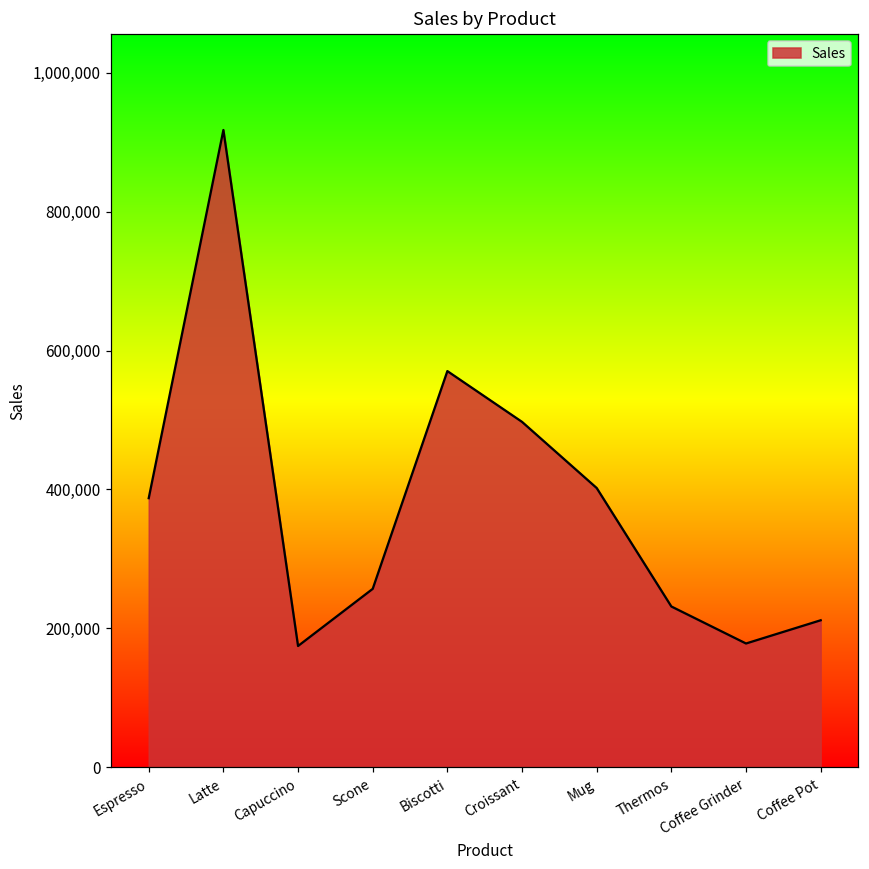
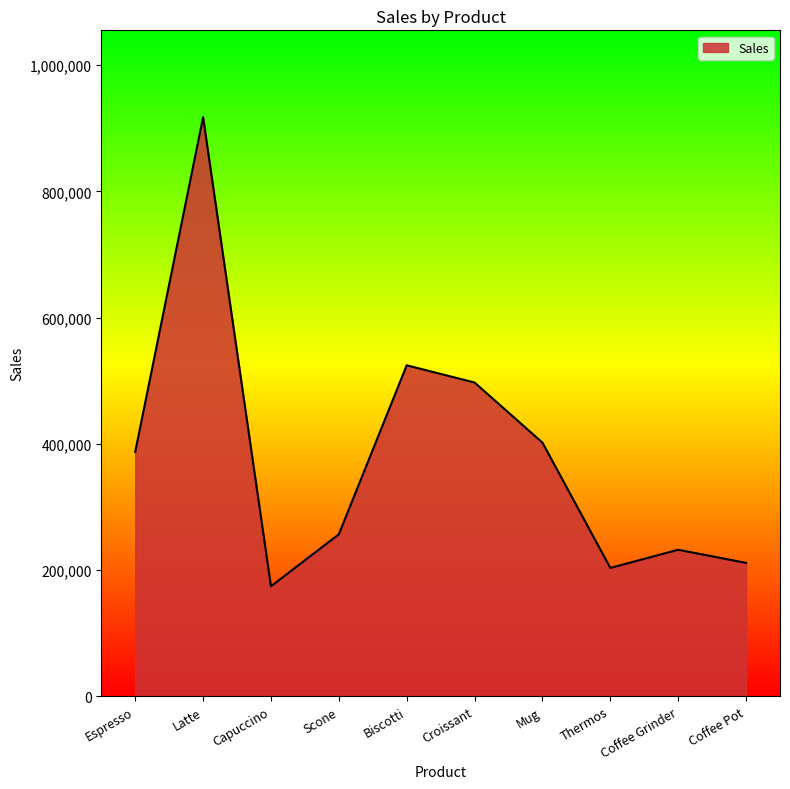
  {
    "Espresso": "390,000",
    "Latte": "920,000",
    "Capuccino": "170,000",
    "Scone": "260,000",
-   "Biscotti": "570,000",
+   "Biscotti": "520,000",
    "Croissant": "500,000",
    "Mug": "400,000",
-   "Thermos": "230,000",
-   "Coffee Grinder": "180,000",
+   "Thermos": "200,000",
+   "Coffee Grinder": "230,000",
    "Coffee Pot": "210,000"
  }
